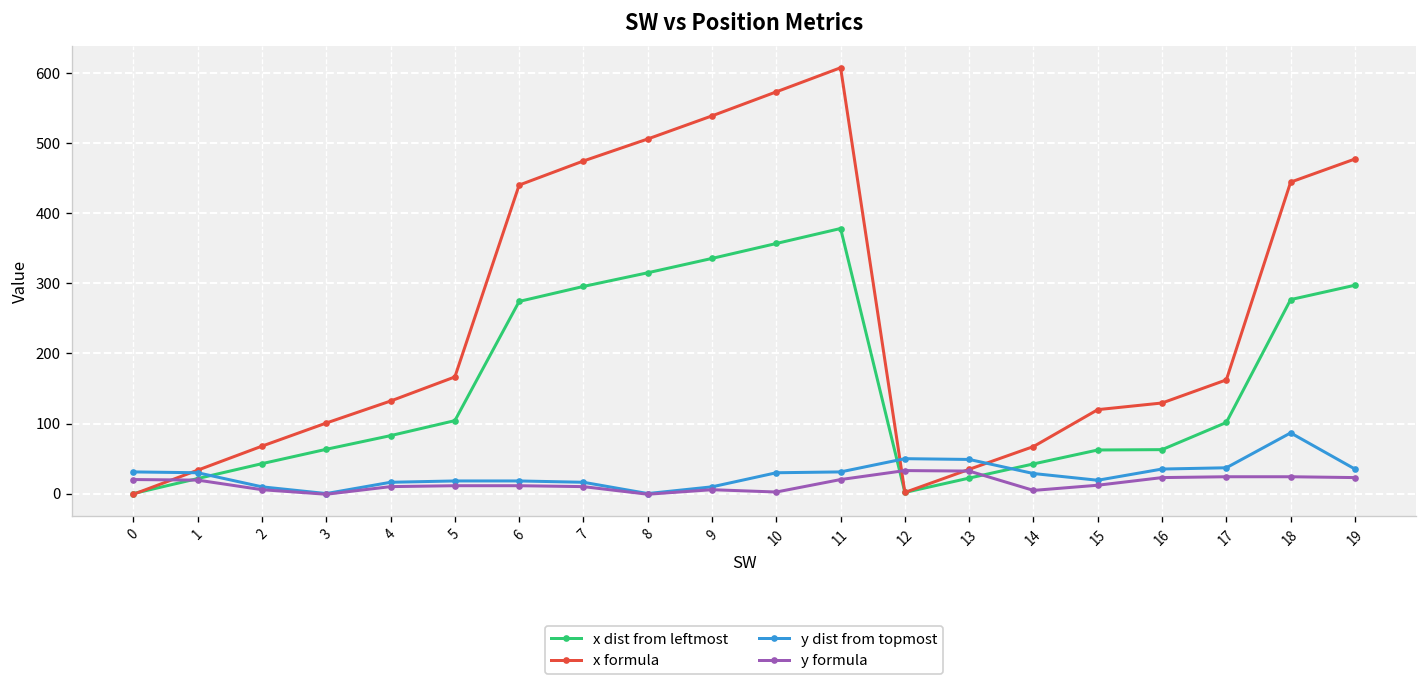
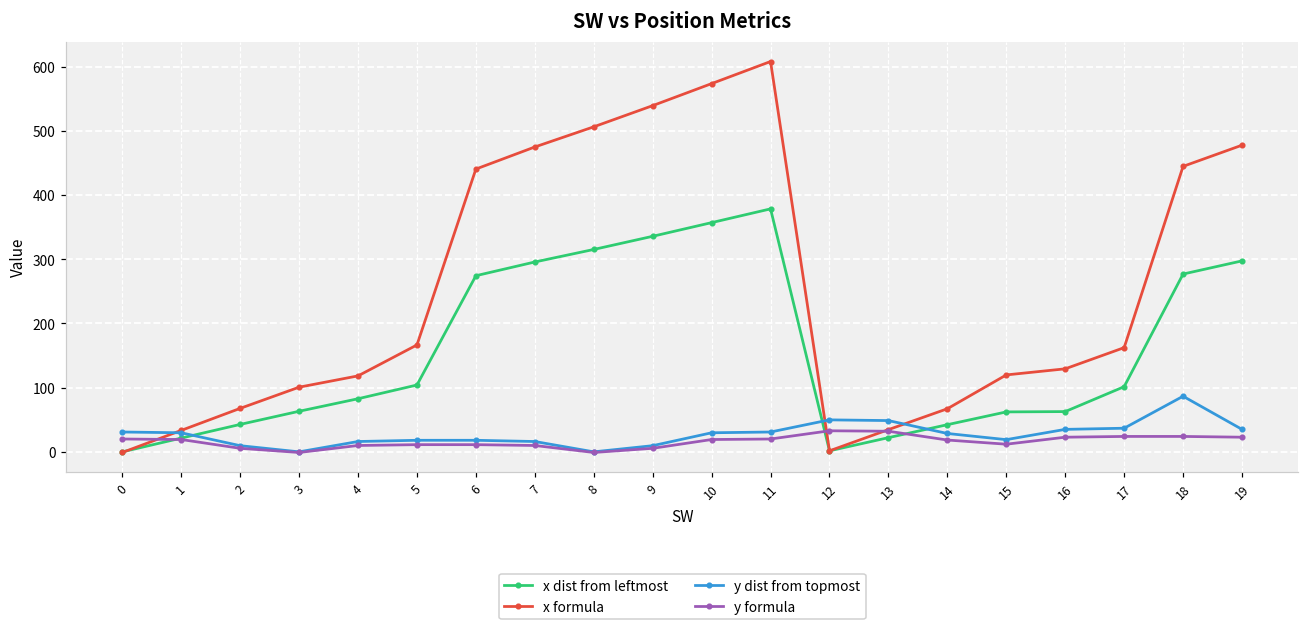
  {
    "x dist from leftmost": {
      "2": 40,
      "3": 60,
      "4": 80,
      "5": 100,
      "6": 270,
      "7": 300,
      "8": 320,
      "9": 340,
      "10": 360,
      "11": 380,
      "13": 20,
      "14": 40,
      "15": 60,
      "16": 60,
      "17": 100,
      "18": 280,
      "19": 300
    },
    "x formula": {
      "2": 70,
      "3": 100,
-     "4": 130,
+     "4": 120,
      "5": 170,
      "6": 440,
      "7": 470,
      "8": 510,
      "9": 540,
      "10": 570,
      "11": 610,
      "14": 70,
      "15": 120,
      "16": 130,
      "17": 160,
      "18": 440,
      "19": 480
    },
    "y dist from topmost": {
      "0": 30,
      "4": 20,
      "5": 20,
      "6": 20,
      "7": 20,
      "10": 30,
      "11": 30,
      "12": 50,
      "13": 50,
      "14": 30,
      "15": 20,
      "16": 40,
      "17": 40,
      "18": 90,
      "19": 40
    },
    "y formula": {
      "0": 20,
      "4": 10,
      "5": 10,
      "6": 10,
      "7": 10,
-     "10": 0,
+     "10": 20,
      "11": 20,
      "12": 30,
-     "14": 0,
+     "14": 20,
      "15": 10,
      "16": 20,
      "17": 20,
      "18": 20,
      "19": 20
    }
  }
